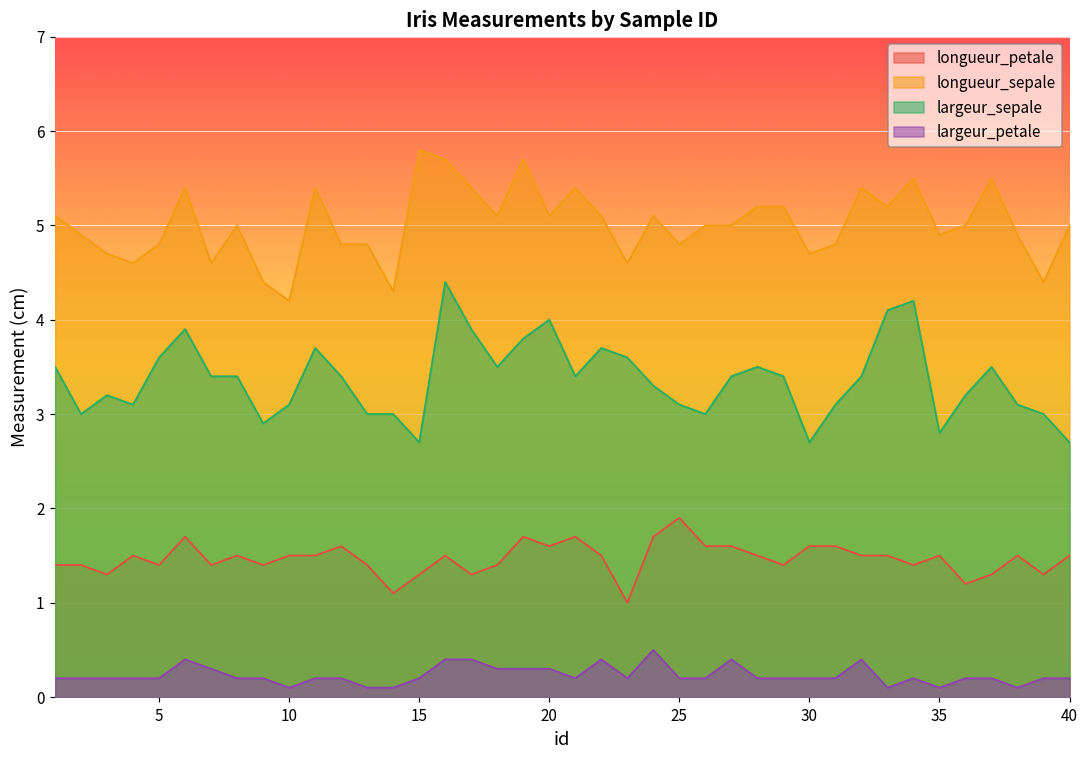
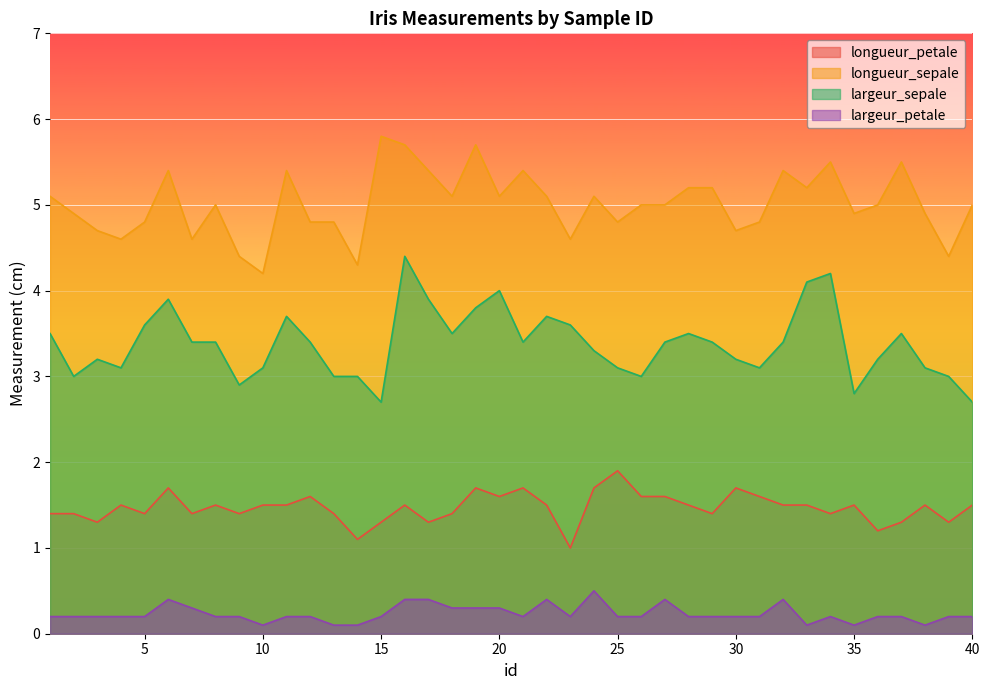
  {
    "longueur_petale": {
      "5": 1.4,
      "10": 1.5,
      "15": 1.3,
      "20": 1.6,
      "25": 1.9,
-     "30": 1.6,
+     "30": 1.7,
      "35": 1.5,
      "40": 1.5
    },
    "longueur_sepale": {
      "5": 4.8,
      "10": 4.2,
      "15": 5.8,
      "20": 5.1,
      "25": 4.8,
      "30": 4.7,
      "35": 4.9,
      "40": 5.0
    },
    "largeur_sepale": {
      "5": 3.6,
      "10": 3.1,
      "15": 2.7,
      "20": 4.0,
      "25": 3.1,
-     "30": 2.7,
+     "30": 3.2,
      "35": 2.8,
      "40": 2.7
    },
    "largeur_petale": {
      "5": 0.2,
      "10": 0.1,
      "15": 0.2,
      "20": 0.3,
      "25": 0.2,
      "30": 0.2,
      "35": 0.1,
      "40": 0.2
    }
  }
